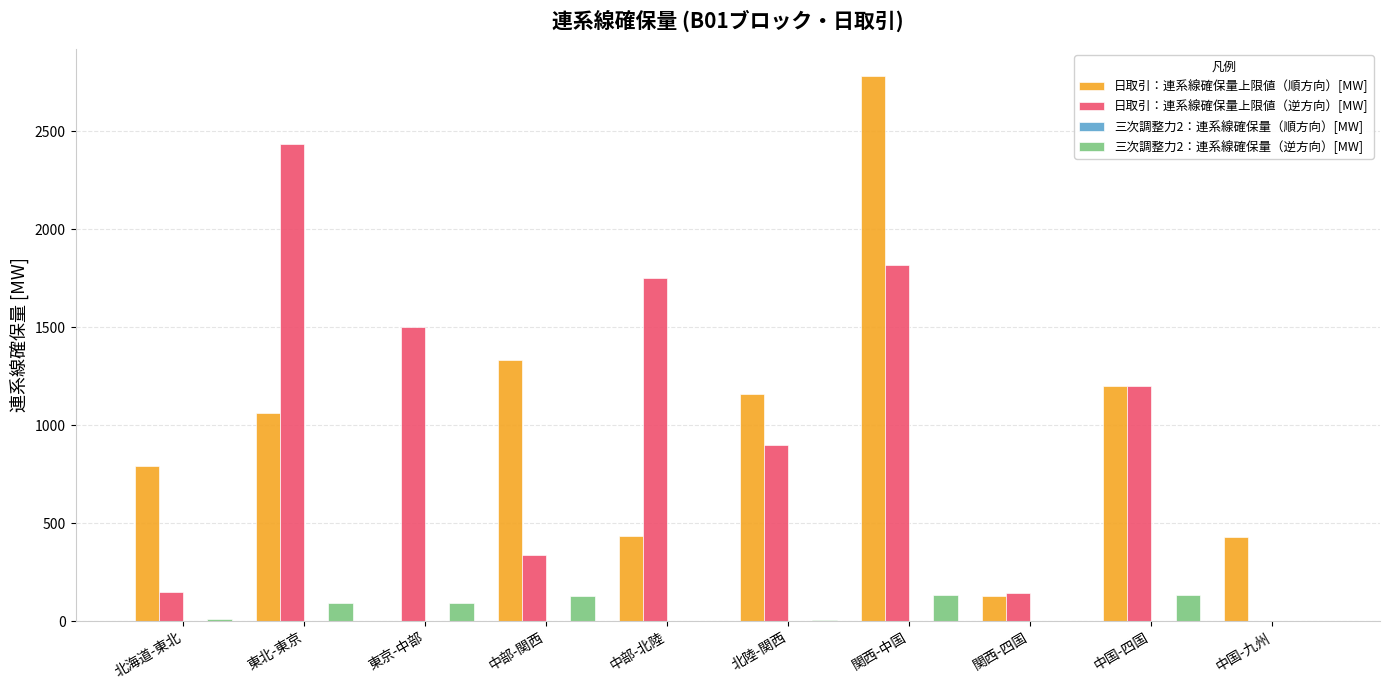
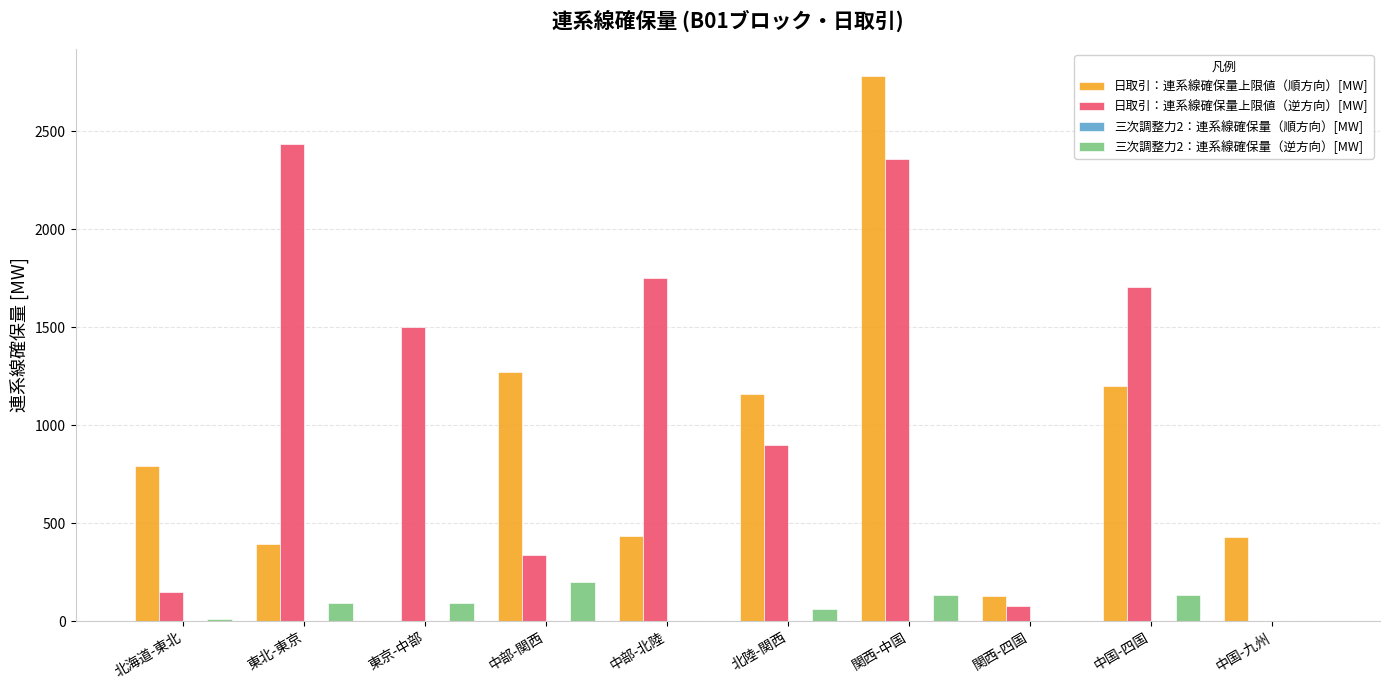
  {
    "日取引：連系線確保量上限値（順方向）[MW]": {
      "北海道-東北": 790,
-     "東北-東京": 1060,
+     "東北-東京": 390,
      "東京-中部": 0,
-     "中部-関西": 1330,
+     "中部-関西": 1270,
      "中部-北陸": 440,
      "北陸-関西": 1160,
      "関西-中国": 2780,
      "関西-四国": 130,
      "中国-四国": 1200,
      "中国-九州": 430
    },
    "日取引：連系線確保量上限値（逆方向）[MW]": {
      "北海道-東北": 150,
      "東北-東京": 2440,
      "東京-中部": 1500,
      "中部-関西": 340,
      "中部-北陸": 1750,
      "北陸-関西": 900,
-     "関西-中国": 1820,
-     "関西-四国": 140,
-     "中国-四国": 1200,
+     "関西-中国": 2360,
+     "関西-四国": 80,
+     "中国-四国": 1700,
      "中国-九州": 0
    },
    "三次調整力2：連系線確保量（順方向）[MW]": {
      "北海道-東北": 0,
      "東北-東京": 0,
      "東京-中部": 0,
      "中部-関西": 0,
      "中部-北陸": 0,
      "北陸-関西": 0,
      "関西-中国": 0,
      "関西-四国": 0,
      "中国-四国": 0
    },
    "三次調整力2：連系線確保量（逆方向）[MW]": {
      "東北-東京": 90,
      "東京-中部": 90,
-     "中部-関西": 130,
+     "中部-関西": 200,
      "中部-北陸": 0,
-     "北陸-関西": 10,
+     "北陸-関西": 60,
      "関西-中国": 130,
      "関西-四国": 0,
      "中国-四国": 130,
      "中国-九州": 0
    }
  }
